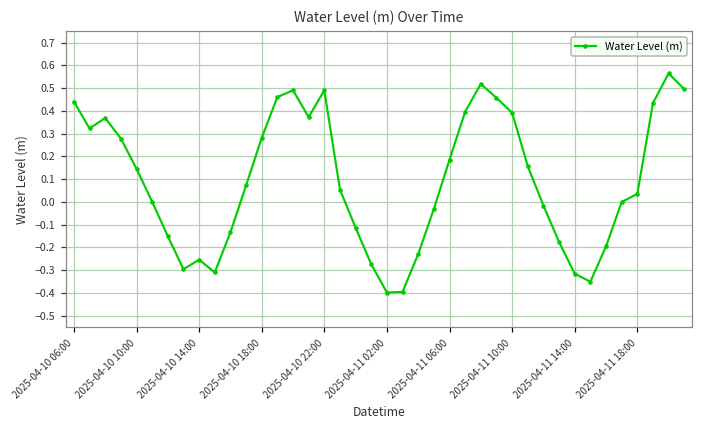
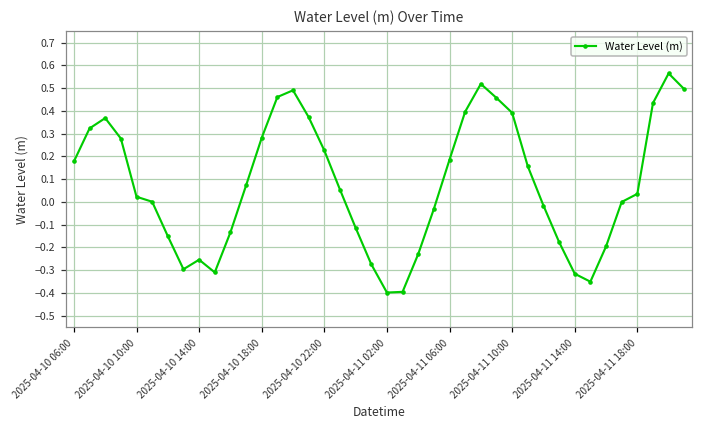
  {
-   "2025-04-10 06:00": 0.44,
-   "2025-04-10 10:00": 0.15,
+   "2025-04-10 06:00": 0.18,
+   "2025-04-10 10:00": 0.02,
    "2025-04-10 14:00": -0.25,
    "2025-04-10 18:00": 0.28,
-   "2025-04-10 22:00": 0.49,
+   "2025-04-10 22:00": 0.23,
    "2025-04-11 02:00": -0.40,
    "2025-04-11 06:00": 0.19,
    "2025-04-11 10:00": 0.39,
    "2025-04-11 14:00": -0.32,
    "2025-04-11 18:00": 0.04
  }
